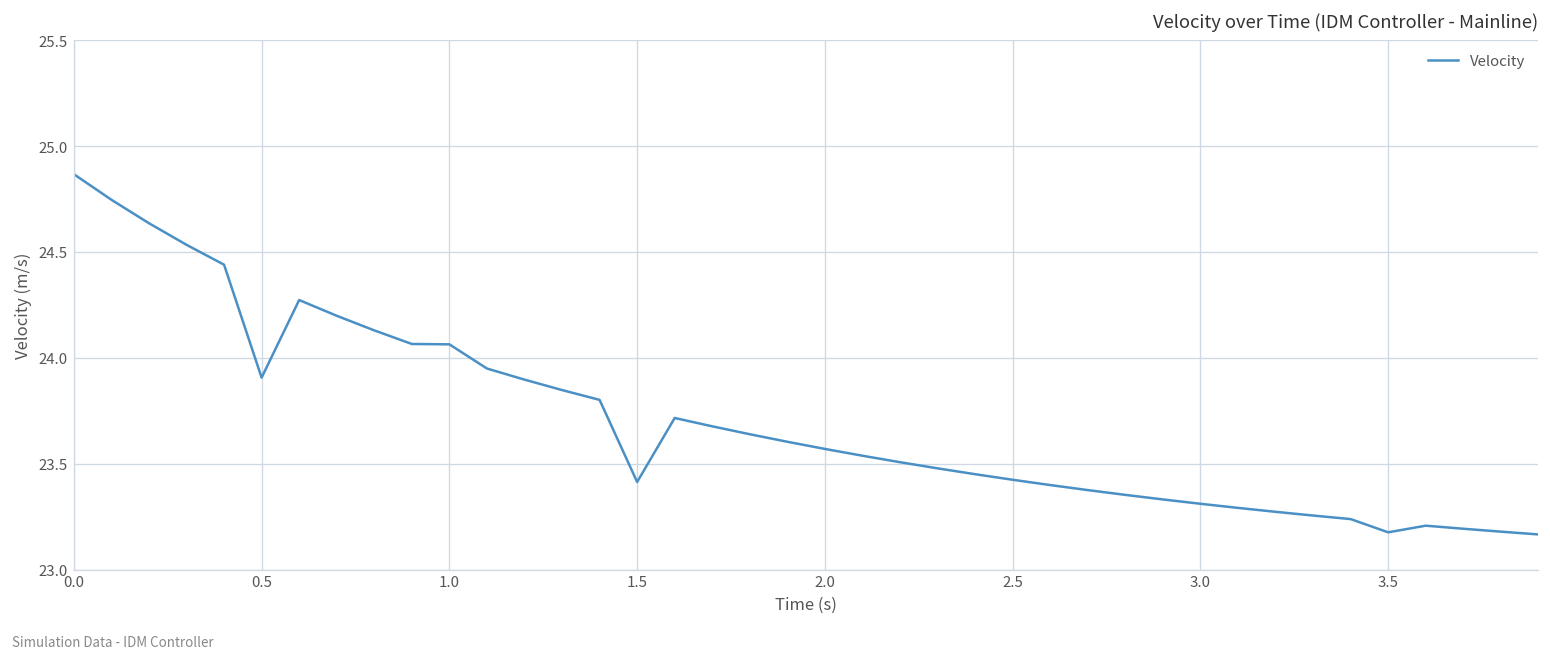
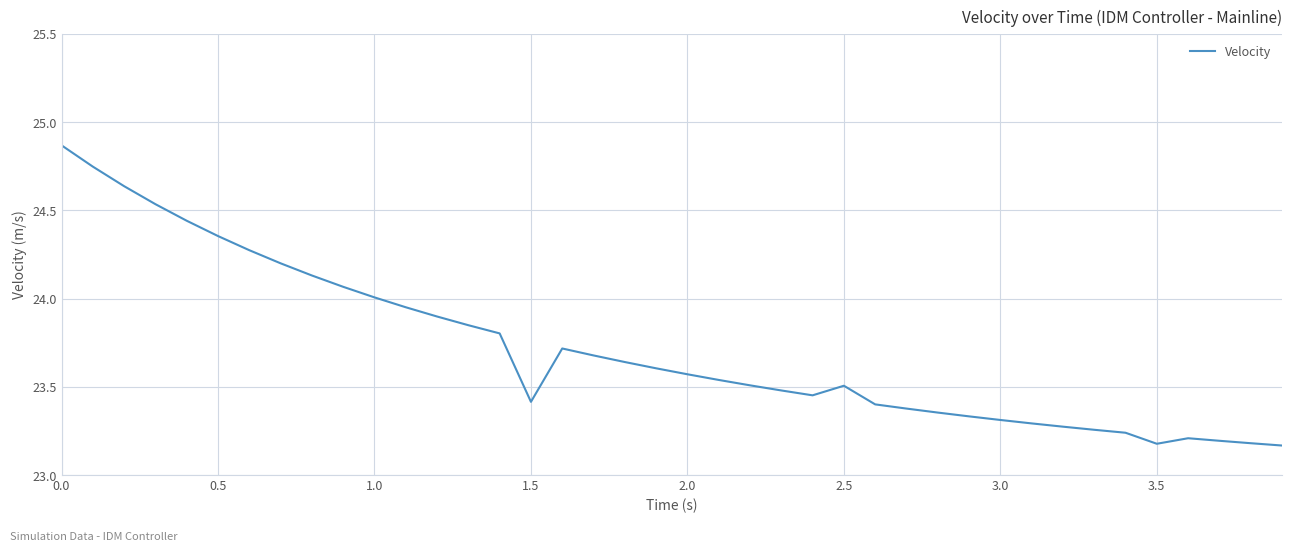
  {
    "0.0": 24.87,
-   "0.5": 23.91,
-   "1.0": 24.06,
+   "0.5": 24.35,
+   "1.0": 24.01,
    "1.5": 23.41,
    "2.0": 23.57,
-   "2.5": 23.43,
+   "2.5": 23.51,
    "3.0": 23.31,
    "3.5": 23.18
  }
